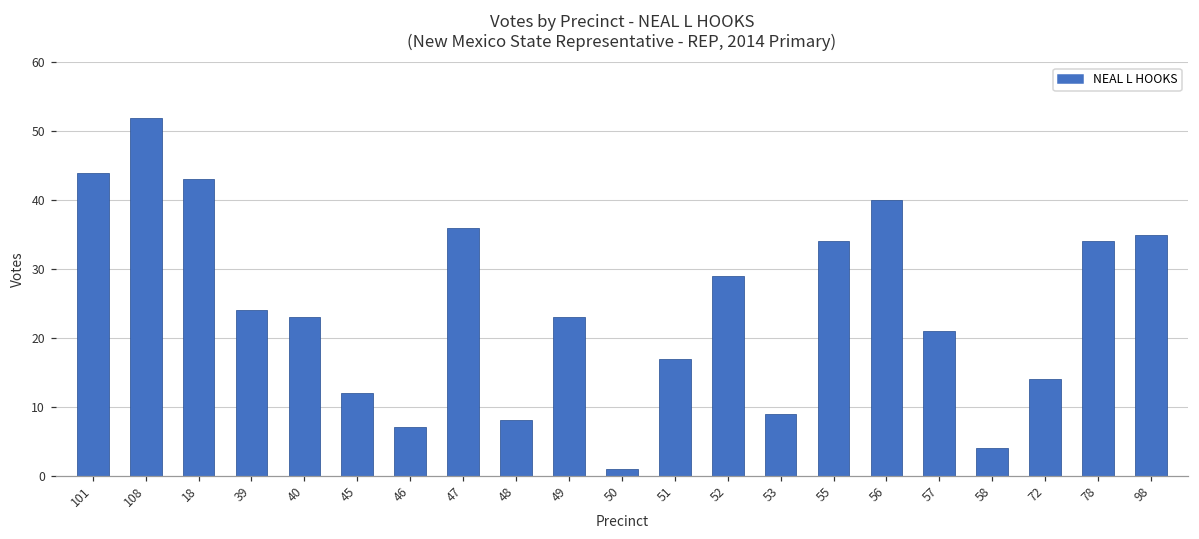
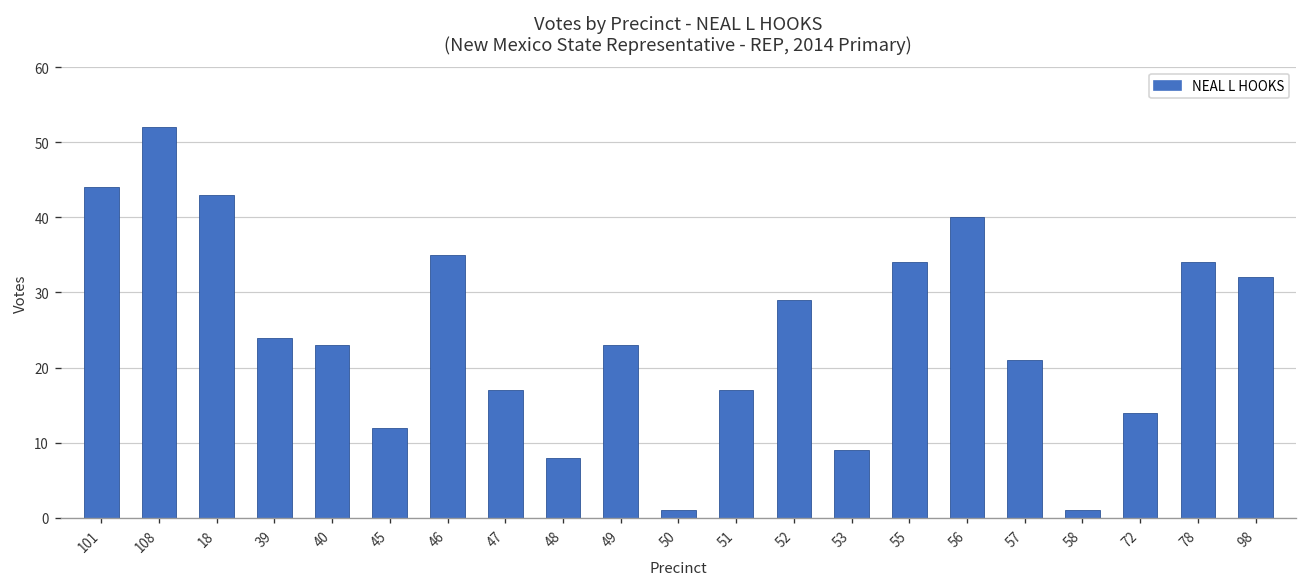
  {
    "101": 44,
    "108": 52,
    "18": 43,
    "39": 24,
    "40": 23,
    "45": 12,
-   "46": 7,
-   "47": 36,
+   "46": 35,
+   "47": 17,
    "48": 8,
    "49": 23,
    "50": 1,
    "51": 17,
    "52": 29,
    "53": 9,
    "55": 34,
    "56": 40,
    "57": 21,
-   "58": 4,
+   "58": 1,
    "72": 14,
    "78": 34,
-   "98": 35
+   "98": 32
  }
